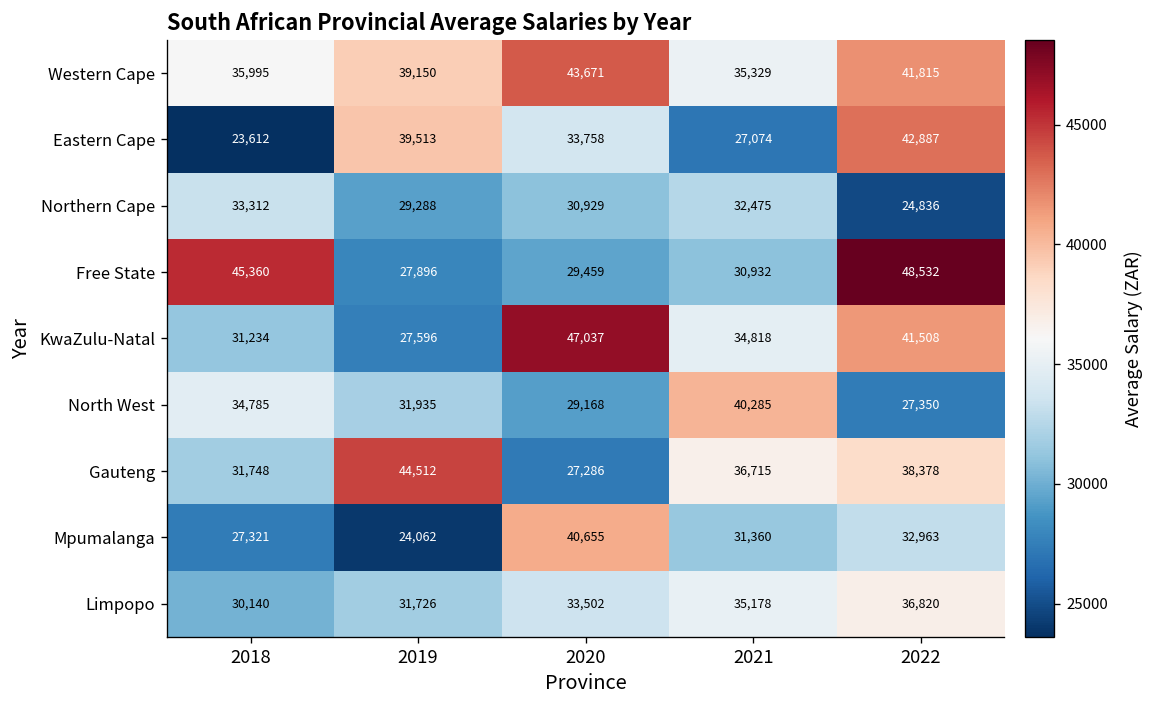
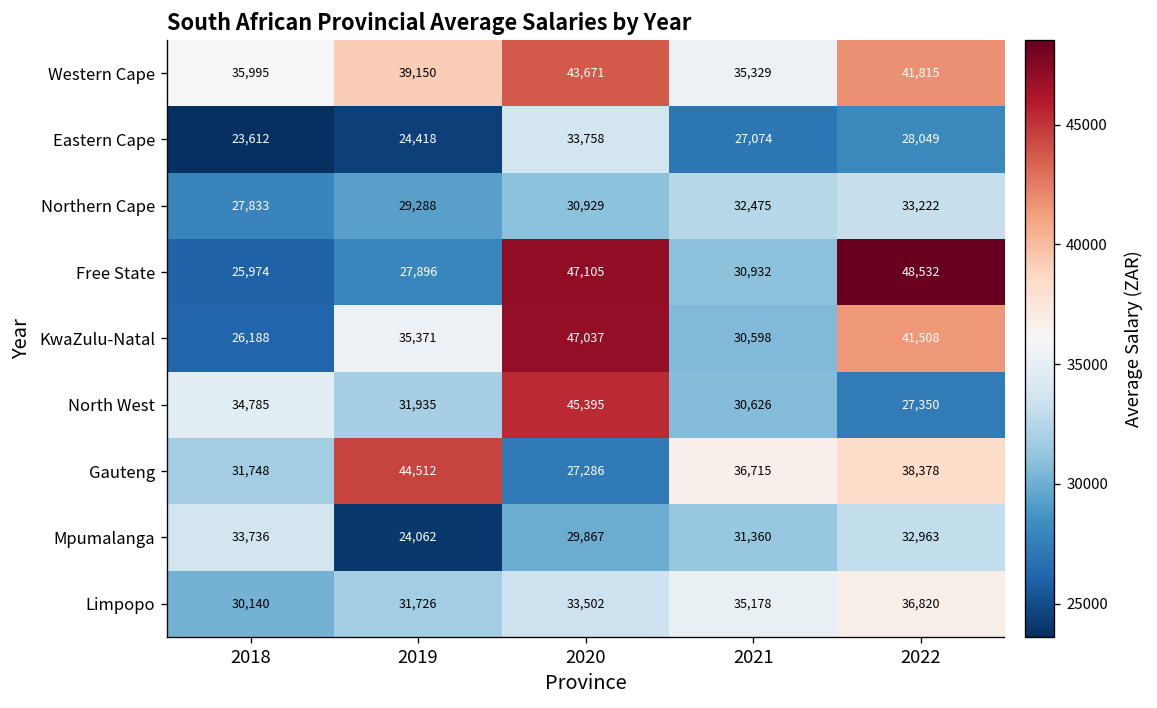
  {
    "Western Cape": {
      "2018": "35,995",
      "2019": "39,150",
      "2020": "43,671",
      "2021": "35,329",
      "2022": "41,815"
    },
    "Eastern Cape": {
      "2018": "23,612",
-     "2019": "39,513",
+     "2019": "24,418",
      "2020": "33,758",
      "2021": "27,074",
-     "2022": "42,887"
+     "2022": "28,049"
    },
    "Northern Cape": {
-     "2018": "33,312",
+     "2018": "27,833",
      "2019": "29,288",
      "2020": "30,929",
      "2021": "32,475",
-     "2022": "24,836"
+     "2022": "33,222"
    },
    "Free State": {
-     "2018": "45,360",
+     "2018": "25,974",
      "2019": "27,896",
-     "2020": "29,459",
+     "2020": "47,105",
      "2021": "30,932",
      "2022": "48,532"
    },
    "KwaZulu-Natal": {
-     "2018": "31,234",
-     "2019": "27,596",
+     "2018": "26,188",
+     "2019": "35,371",
      "2020": "47,037",
-     "2021": "34,818",
+     "2021": "30,598",
      "2022": "41,508"
    },
    "North West": {
      "2018": "34,785",
      "2019": "31,935",
-     "2020": "29,168",
-     "2021": "40,285",
+     "2020": "45,395",
+     "2021": "30,626",
      "2022": "27,350"
    },
    "Gauteng": {
      "2018": "31,748",
      "2019": "44,512",
      "2020": "27,286",
      "2021": "36,715",
      "2022": "38,378"
    },
    "Mpumalanga": {
-     "2018": "27,321",
+     "2018": "33,736",
      "2019": "24,062",
-     "2020": "40,655",
+     "2020": "29,867",
      "2021": "31,360",
      "2022": "32,963"
    },
    "Limpopo": {
      "2018": "30,140",
      "2019": "31,726",
      "2020": "33,502",
      "2021": "35,178",
      "2022": "36,820"
    }
  }
